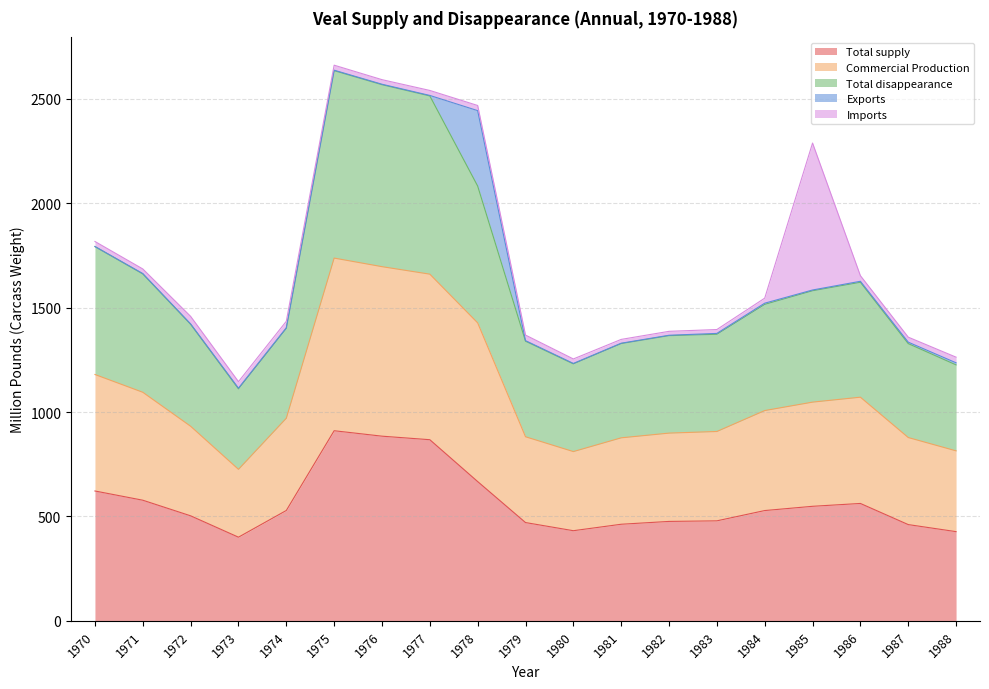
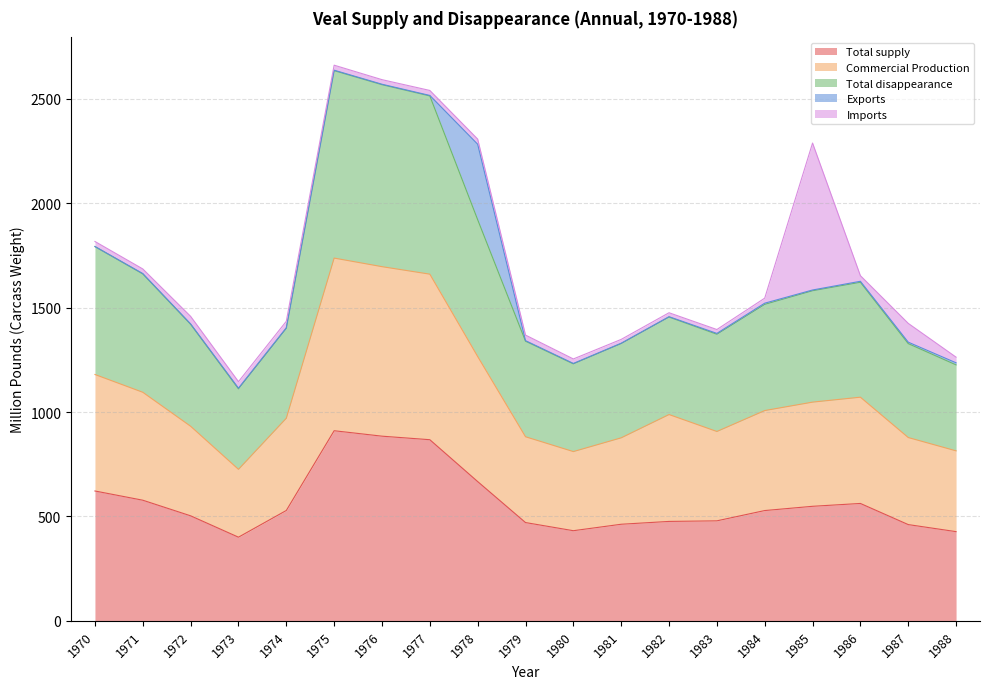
  {
    "Total supply": {
      "1970": 620,
      "1971": 580,
      "1972": 500,
      "1973": 400,
      "1974": 530,
      "1975": 910,
      "1976": 880,
      "1977": 870,
      "1978": 670,
      "1979": 470,
      "1980": 430,
      "1981": 460,
      "1982": 480,
      "1983": 480,
      "1984": 530,
      "1985": 550,
      "1986": 560,
      "1987": 460,
      "1988": 430
    },
    "Commercial Production": {
      "1970": 560,
      "1971": 520,
      "1972": 430,
      "1973": 330,
      "1974": 440,
      "1975": 830,
      "1976": 810,
      "1977": 790,
-     "1978": 760,
+     "1978": 600,
      "1979": 410,
      "1980": 380,
      "1981": 410,
-     "1982": 420,
+     "1982": 510,
      "1983": 430,
      "1984": 480,
      "1985": 500,
      "1986": 510,
      "1987": 420,
      "1988": 390
    },
    "Total disappearance": {
      "1978": 660
    },
    "Exports": {
      "1978": 360
    },
    "Imports": {
      "1970": 20,
      "1971": 20,
      "1972": 40,
      "1973": 30,
      "1974": 30,
      "1975": 20,
      "1976": 20,
      "1977": 20,
      "1978": 20,
      "1979": 30,
      "1980": 20,
      "1981": 20,
      "1982": 20,
      "1983": 20,
      "1984": 20,
      "1985": 700,
      "1986": 30,
-     "1987": 20,
+     "1987": 90,
      "1988": 30
    }
  }
